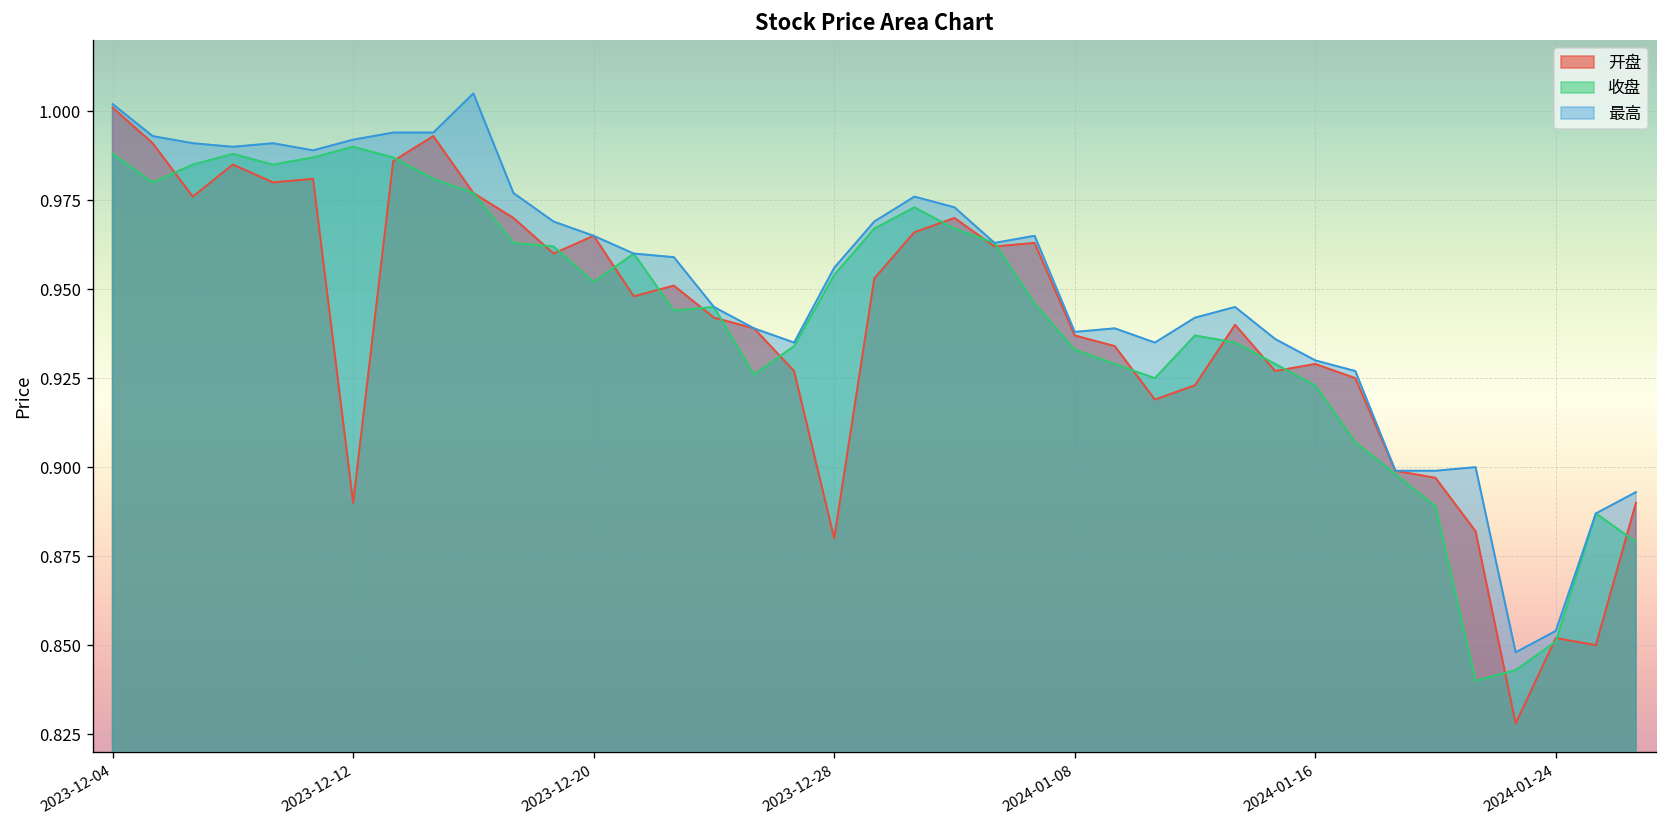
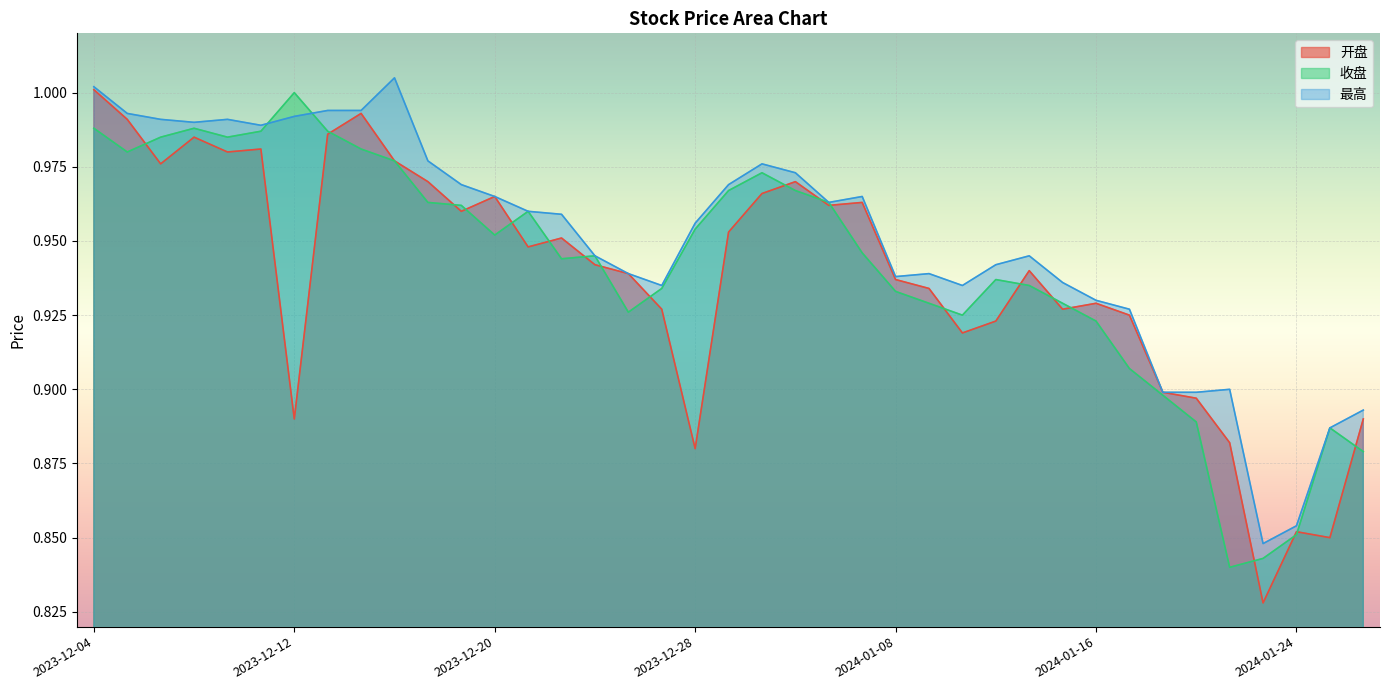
  {
    "开盘": {
      "2023-12-04": 1.001,
      "2023-12-12": 0.89,
      "2023-12-28": 0.88,
      "2024-01-08": 0.937,
      "2024-01-16": 0.929,
      "2024-01-24": 0.852
    },
    "收盘": {
      "2023-12-04": 0.988,
-     "2023-12-12": 0.99,
+     "2023-12-12": 1.00,
      "2023-12-20": 0.952,
      "2023-12-28": 0.954,
      "2024-01-08": 0.933,
      "2024-01-16": 0.923,
      "2024-01-24": 0.851
    },
    "最高": {
      "2023-12-04": 1.002,
      "2023-12-12": 0.992,
      "2023-12-28": 0.956,
      "2024-01-08": 0.938,
      "2024-01-16": 0.93,
      "2024-01-24": 0.854
    }
  }
